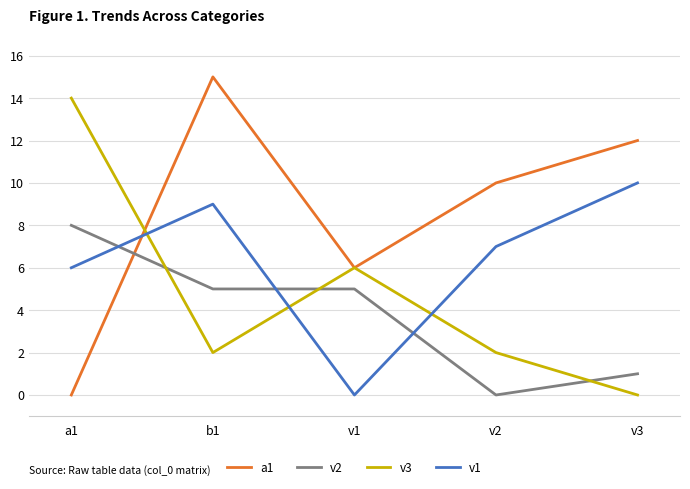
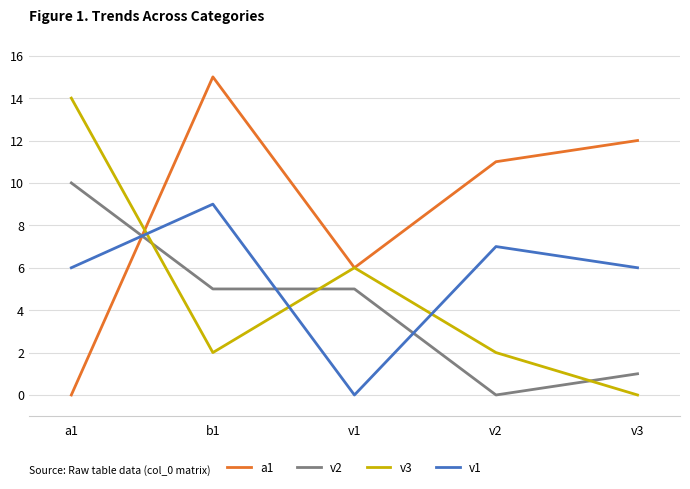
  {
    "a1": {
      "a1": 0,
      "b1": 15,
-     "v2": 10,
+     "v2": 11,
      "v3": 12
    },
    "v2": {
-     "a1": 8,
+     "a1": 10,
      "b1": 5,
      "v1": 5,
      "v2": 0,
      "v3": 1
    },
    "v3": {
      "a1": 14,
      "b1": 2,
      "v2": 2,
      "v3": 0
    },
    "v1": {
      "a1": 6,
      "b1": 9,
      "v1": 0,
      "v2": 7,
-     "v3": 10
+     "v3": 6
    }
  }
